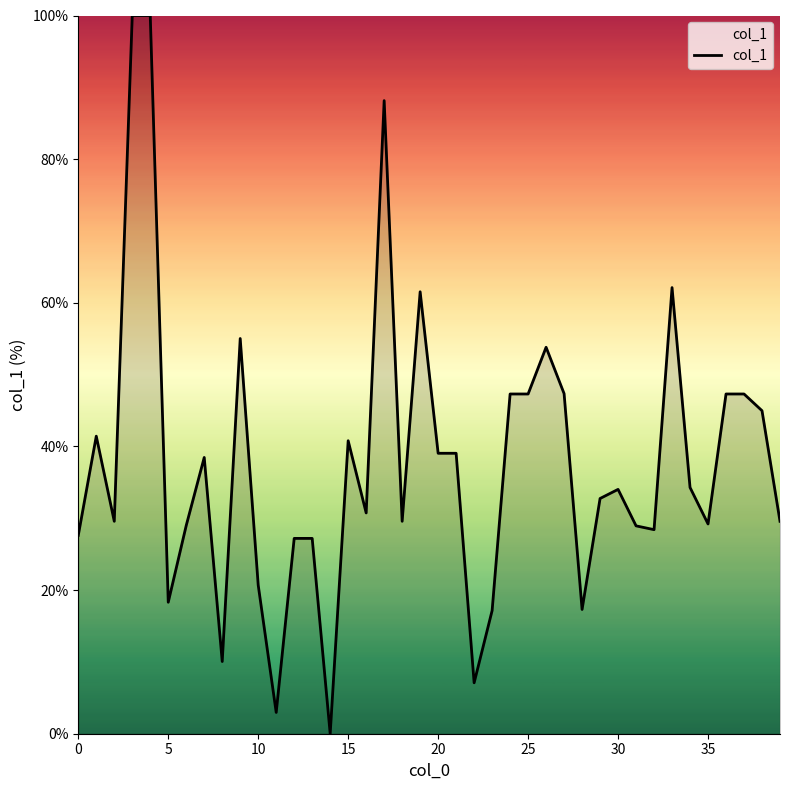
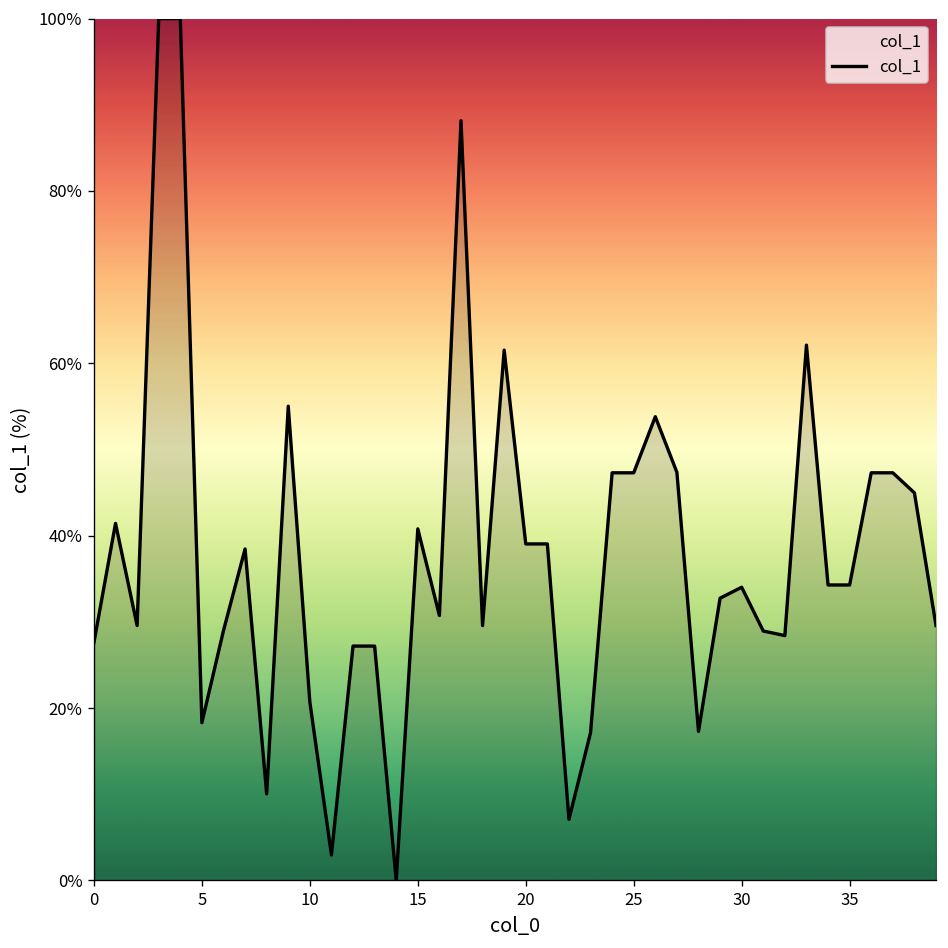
  {
    "0": "28%",
    "5": "18%",
    "10": "21%",
    "15": "41%",
    "20": "39%",
    "25": "47%",
    "30": "34%",
-   "35": "29%"
+   "35": "34%"
  }
